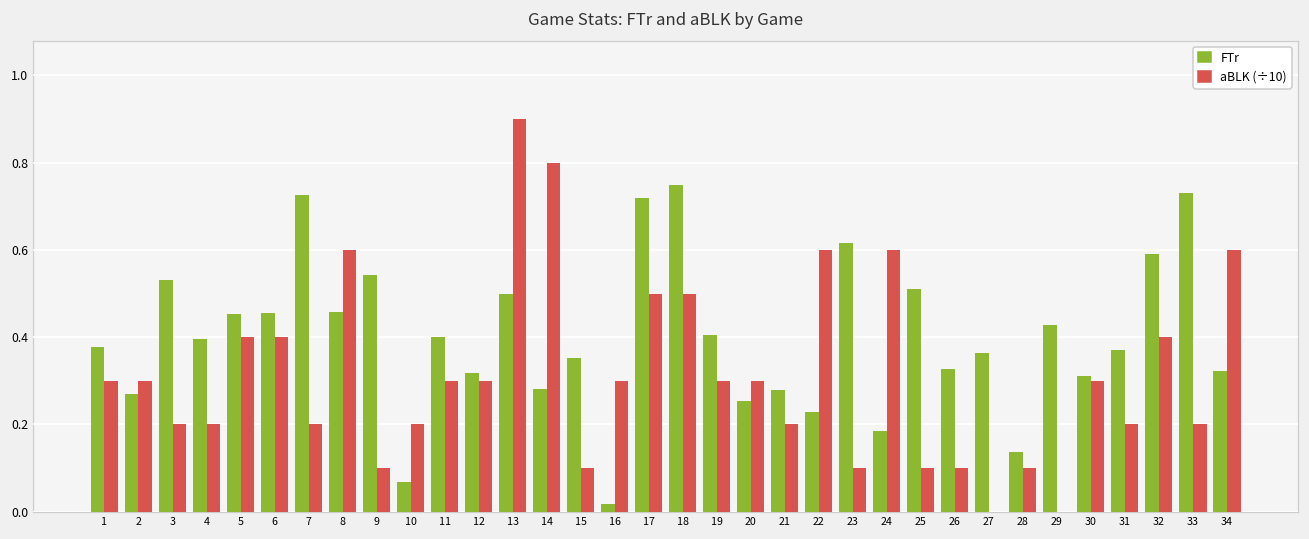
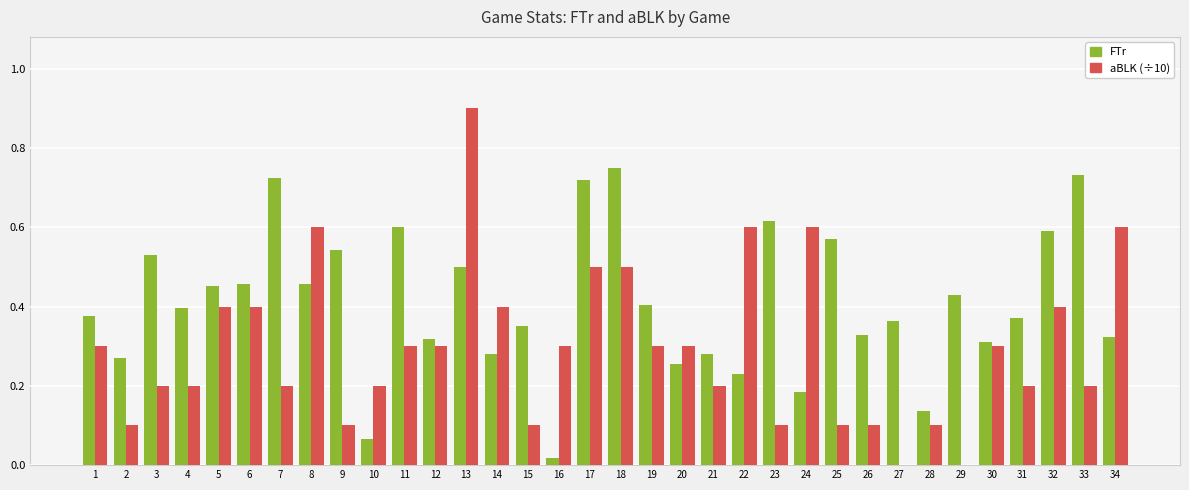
  {
    "FTr": {
      "1": 0.38,
      "2": 0.27,
      "3": 0.53,
      "4": 0.40,
      "5": 0.45,
      "6": 0.46,
      "7": 0.73,
      "8": 0.46,
      "9": 0.54,
      "10": 0.07,
-     "11": 0.4,
+     "11": 0.6,
      "12": 0.32,
      "13": 0.50,
      "14": 0.28,
      "15": 0.35,
      "16": 0.02,
      "17": 0.72,
      "18": 0.75,
      "19": 0.40,
      "20": 0.25,
      "21": 0.28,
      "22": 0.23,
      "23": 0.62,
      "24": 0.19,
-     "25": 0.51,
+     "25": 0.57,
      "26": 0.33,
      "27": 0.36,
      "28": 0.14,
      "29": 0.43,
      "30": 0.31,
      "31": 0.37,
      "32": 0.59,
      "33": 0.73,
      "34": 0.32
    },
    "aBLK (÷10)": {
      "1": 0.30,
-     "2": 0.30,
+     "2": 0.10,
      "3": 0.20,
      "4": 0.20,
      "5": 0.40,
      "6": 0.40,
      "7": 0.20,
      "8": 0.60,
      "9": 0.10,
      "10": 0.20,
      "11": 0.30,
      "12": 0.30,
      "13": 0.90,
-     "14": 0.80,
+     "14": 0.40,
      "15": 0.10,
      "16": 0.30,
      "17": 0.50,
      "18": 0.50,
      "19": 0.30,
      "20": 0.30,
      "21": 0.20,
      "22": 0.60,
      "23": 0.10,
      "24": 0.60,
      "25": 0.10,
      "26": 0.10,
      "27": 0.00,
      "28": 0.10,
      "29": 0.00,
      "30": 0.30,
      "31": 0.20,
      "32": 0.40,
      "33": 0.20,
      "34": 0.60
    }
  }
